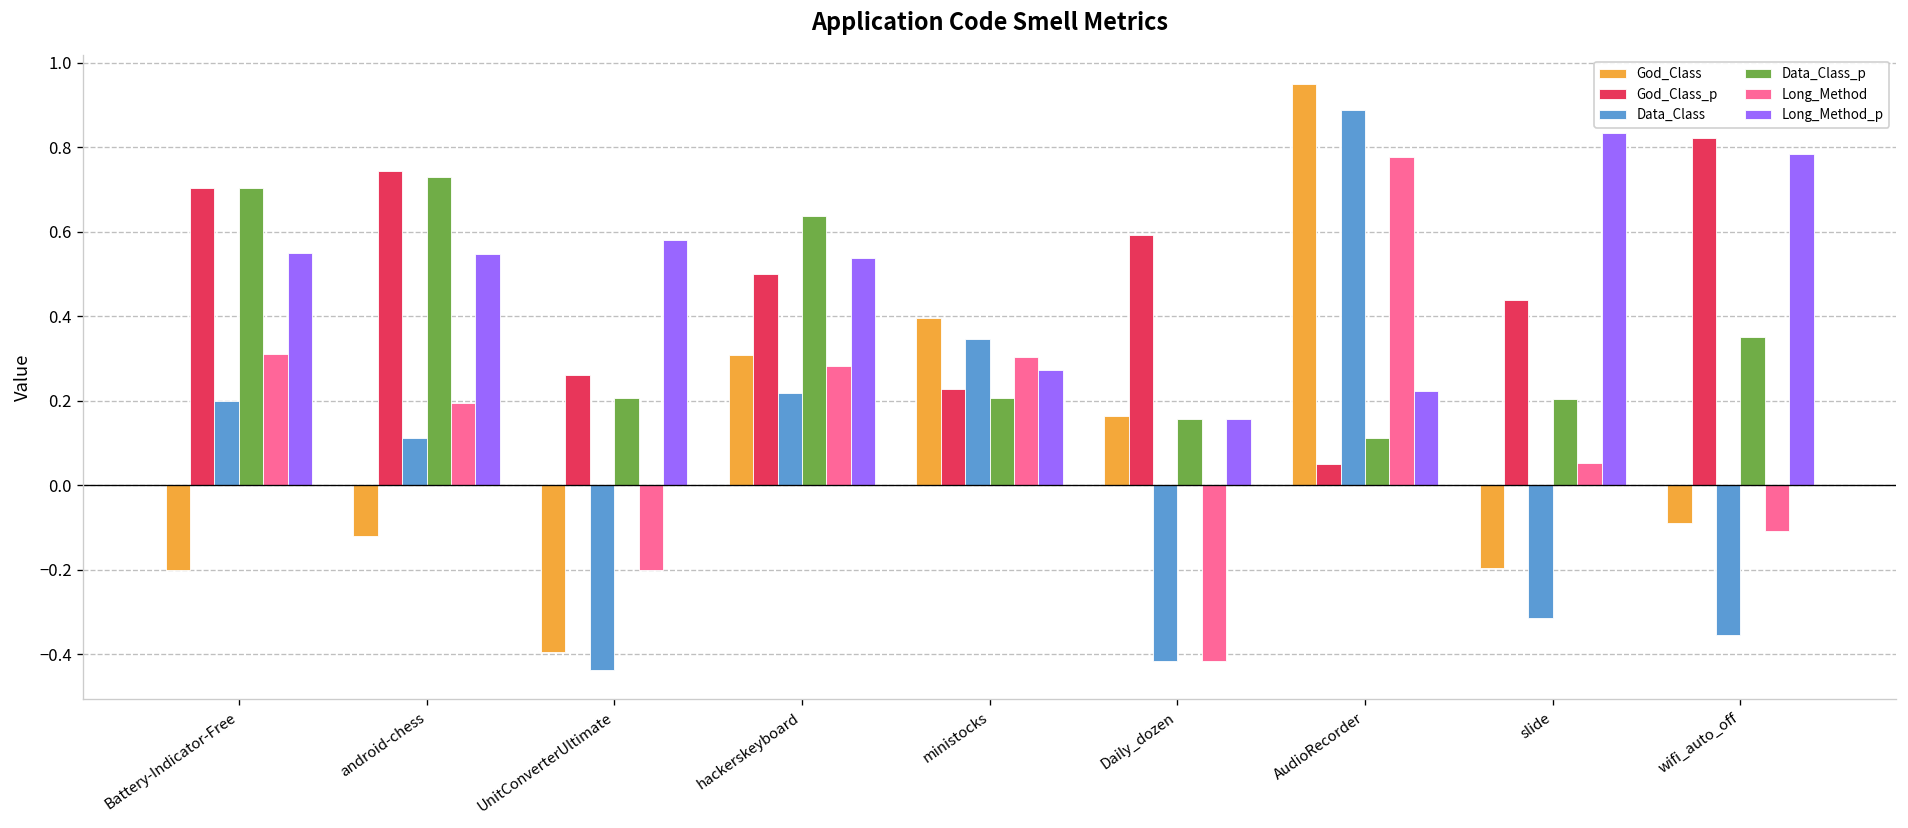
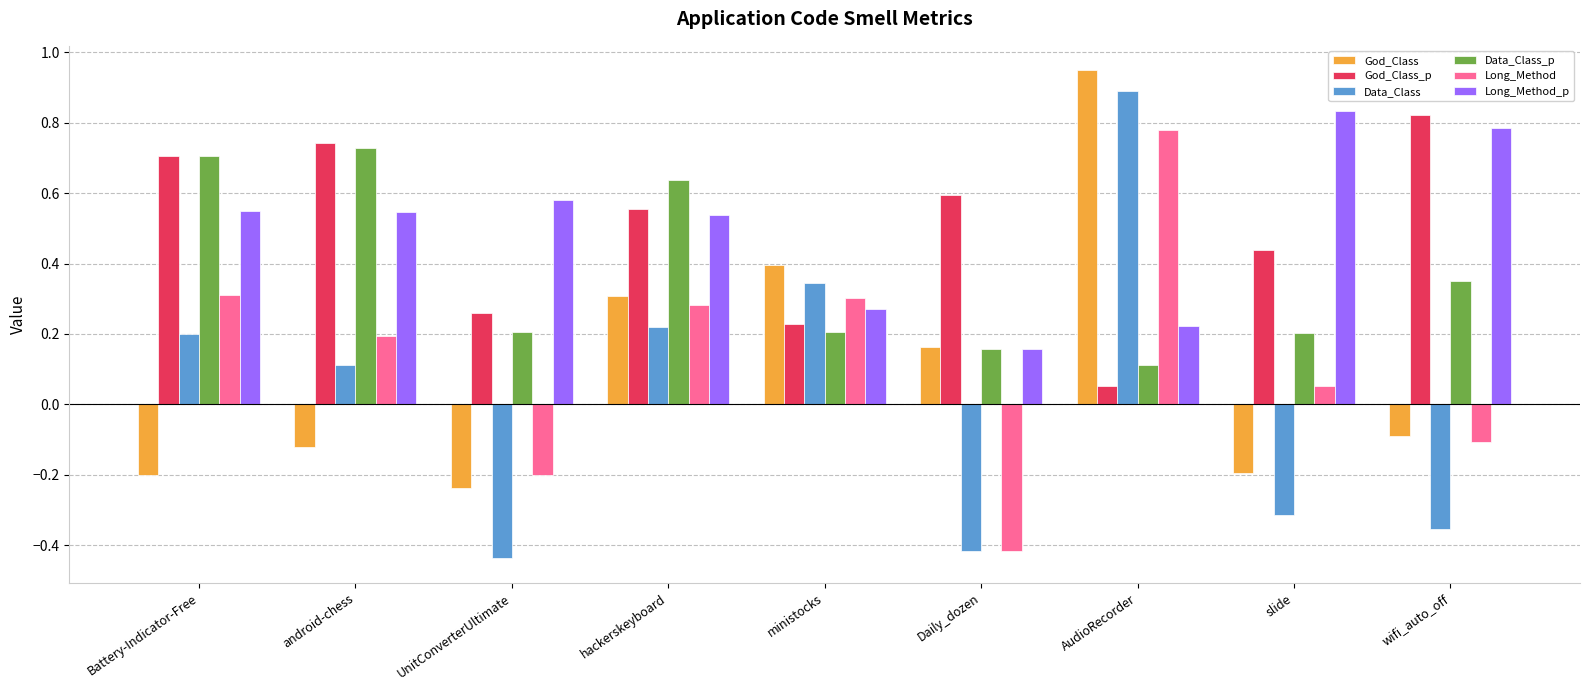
  {
    "God_Class": {
      "Battery-Indicator-Free": -0.20,
      "android-chess": -0.12,
-     "UnitConverterUltimate": -0.39,
+     "UnitConverterUltimate": -0.24,
      "hackerskeyboard": 0.31,
      "ministocks": 0.40,
      "Daily_dozen": 0.16,
      "AudioRecorder": 0.95,
      "slide": -0.19,
      "wifi_auto_off": -0.09
    },
    "God_Class_p": {
      "Battery-Indicator-Free": 0.70,
      "android-chess": 0.74,
      "UnitConverterUltimate": 0.26,
-     "hackerskeyboard": 0.50,
+     "hackerskeyboard": 0.56,
      "ministocks": 0.23,
      "Daily_dozen": 0.59,
      "AudioRecorder": 0.05,
      "slide": 0.44,
      "wifi_auto_off": 0.82
    },
    "Data_Class": {
      "Battery-Indicator-Free": 0.20,
      "android-chess": 0.11,
      "UnitConverterUltimate": -0.44,
      "hackerskeyboard": 0.22,
      "ministocks": 0.35,
      "Daily_dozen": -0.42,
      "AudioRecorder": 0.89,
      "slide": -0.31,
      "wifi_auto_off": -0.35
    },
    "Data_Class_p": {
      "Battery-Indicator-Free": 0.70,
      "android-chess": 0.73,
      "UnitConverterUltimate": 0.21,
      "hackerskeyboard": 0.64,
      "ministocks": 0.21,
      "Daily_dozen": 0.16,
      "AudioRecorder": 0.11,
      "slide": 0.20,
      "wifi_auto_off": 0.35
    },
    "Long_Method": {
      "Battery-Indicator-Free": 0.31,
      "android-chess": 0.19,
      "UnitConverterUltimate": -0.20,
      "hackerskeyboard": 0.28,
      "ministocks": 0.30,
      "Daily_dozen": -0.42,
      "AudioRecorder": 0.78,
      "slide": 0.05,
      "wifi_auto_off": -0.11
    },
    "Long_Method_p": {
      "Battery-Indicator-Free": 0.55,
      "android-chess": 0.55,
      "UnitConverterUltimate": 0.58,
      "hackerskeyboard": 0.54,
      "ministocks": 0.27,
      "Daily_dozen": 0.16,
      "AudioRecorder": 0.22,
      "slide": 0.83,
      "wifi_auto_off": 0.78
    }
  }
